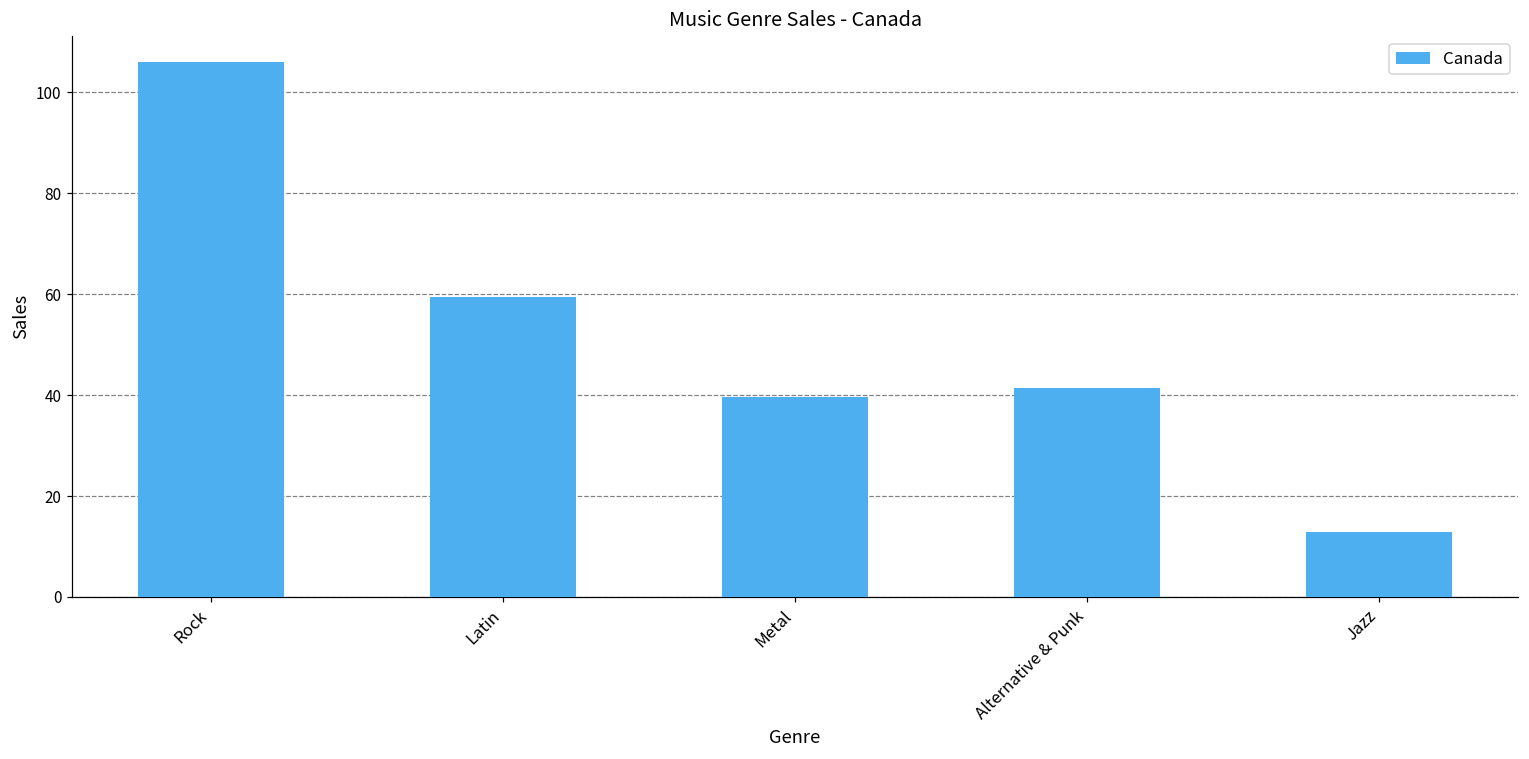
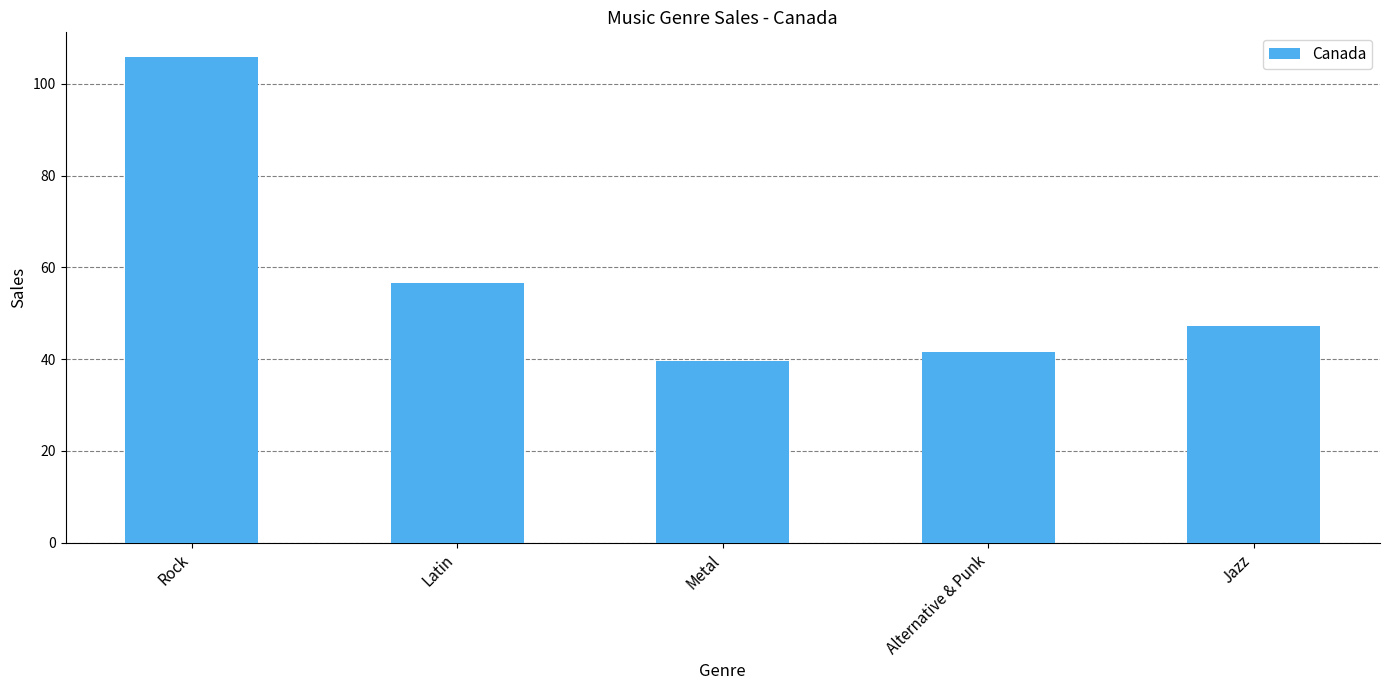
  {
    "Rock": 106,
-   "Latin": 59,
+   "Latin": 57,
    "Metal": 40,
    "Alternative & Punk": 41,
-   "Jazz": 13
+   "Jazz": 47
  }
